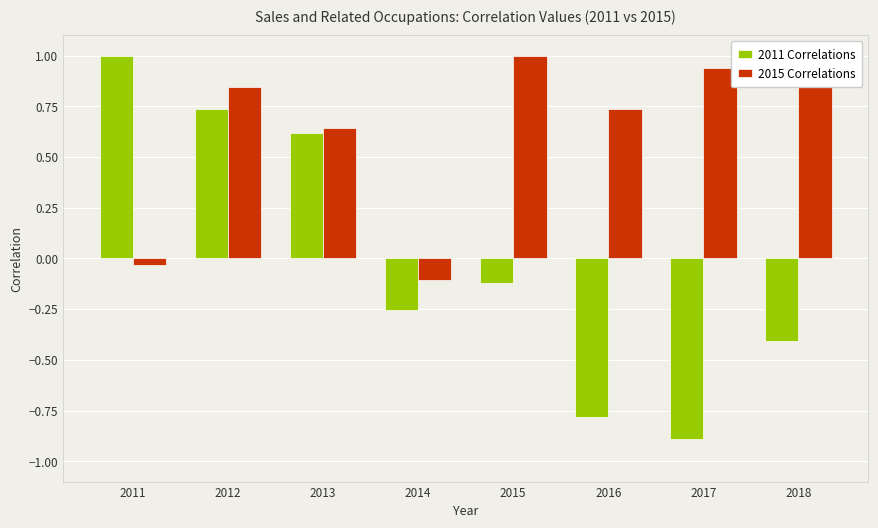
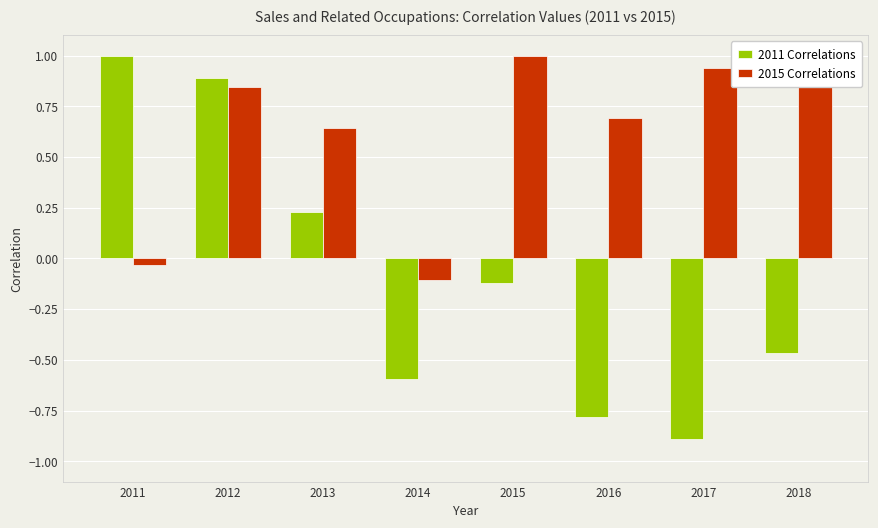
  {
    "2011 Correlations": {
      "2011": 1.00,
-     "2012": 0.74,
-     "2013": 0.62,
-     "2014": -0.26,
+     "2012": 0.89,
+     "2013": 0.23,
+     "2014": -0.59,
      "2015": -0.12,
      "2016": -0.78,
      "2017": -0.89,
-     "2018": -0.41
+     "2018": -0.46
    },
    "2015 Correlations": {
      "2011": -0.03,
      "2012": 0.84,
      "2013": 0.64,
      "2014": -0.11,
      "2015": 1.00,
-     "2016": 0.74,
+     "2016": 0.69,
      "2017": 0.94
    }
  }
